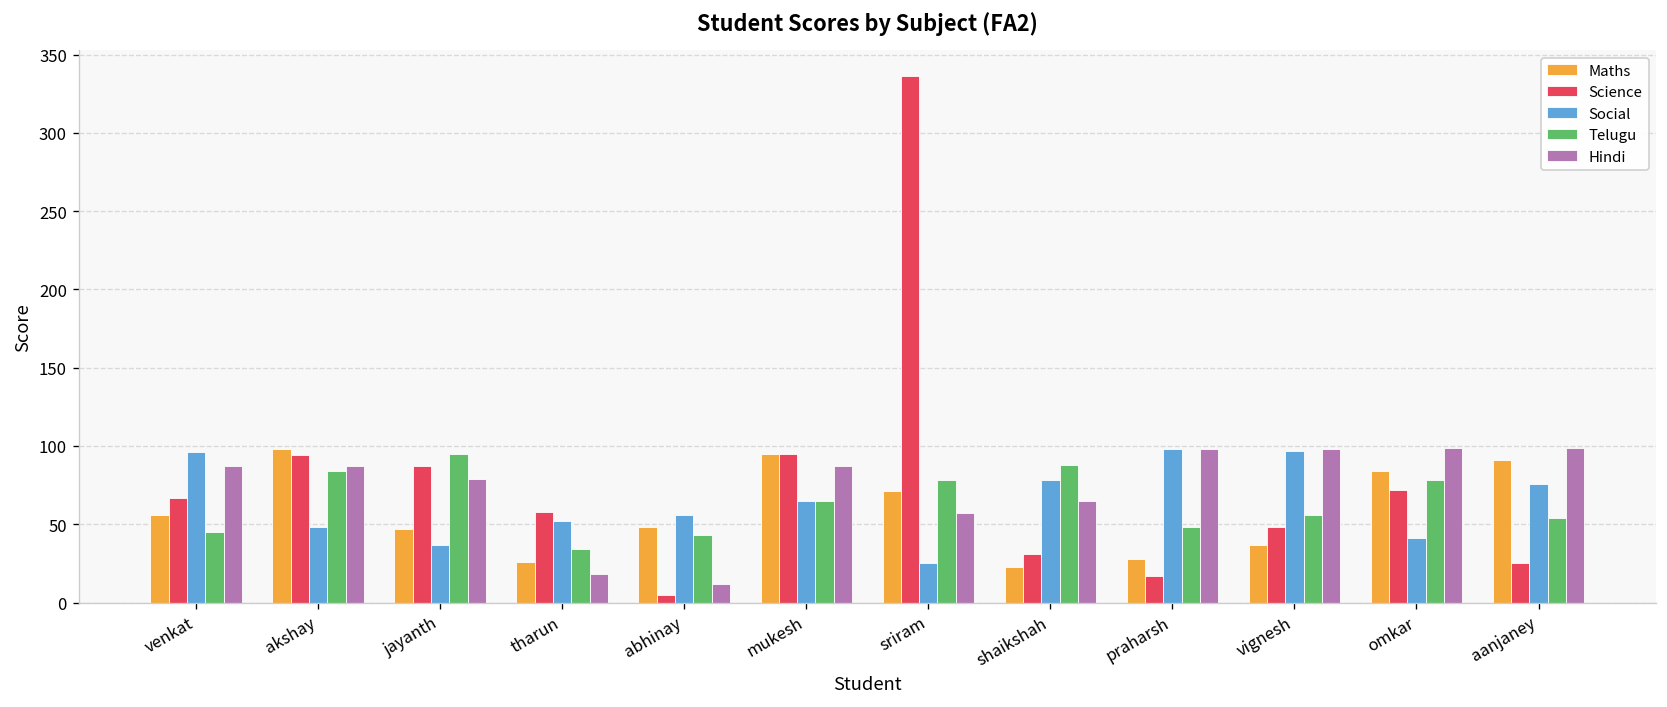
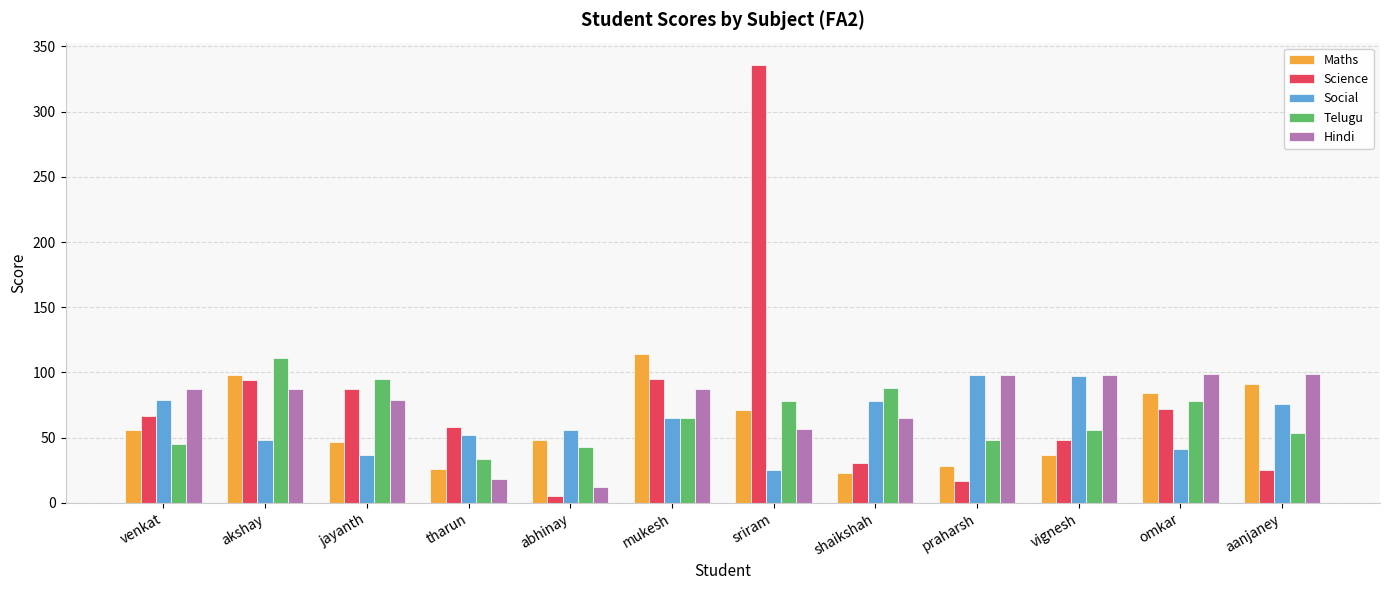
  {
    "Maths": {
      "venkat": 56,
      "akshay": 98,
      "jayanth": 47,
      "tharun": 26,
      "abhinay": 48,
-     "mukesh": 95,
+     "mukesh": 114,
      "sriram": 71,
      "shaikshah": 23,
      "praharsh": 28,
      "vignesh": 37,
      "omkar": 84,
      "aanjaney": 91
    },
    "Science": {
      "venkat": 67,
      "akshay": 94,
      "jayanth": 87,
      "tharun": 58,
      "abhinay": 5,
      "mukesh": 95,
      "sriram": 336,
      "shaikshah": 31,
      "praharsh": 17,
      "vignesh": 48,
      "omkar": 72,
      "aanjaney": 25
    },
    "Social": {
-     "venkat": 96,
+     "venkat": 79,
      "akshay": 48,
      "jayanth": 37,
      "tharun": 52,
      "abhinay": 56,
      "mukesh": 65,
      "sriram": 25,
      "shaikshah": 78,
      "praharsh": 98,
      "vignesh": 97,
      "omkar": 41,
      "aanjaney": 76
    },
    "Telugu": {
      "venkat": 45,
-     "akshay": 84,
+     "akshay": 111,
      "jayanth": 95,
      "tharun": 34,
      "abhinay": 43,
      "mukesh": 65,
      "sriram": 78,
      "shaikshah": 88,
      "praharsh": 48,
      "vignesh": 56,
      "omkar": 78,
      "aanjaney": 54
    },
    "Hindi": {
      "venkat": 87,
      "akshay": 87,
      "jayanth": 79,
      "tharun": 18,
      "abhinay": 12,
      "mukesh": 87,
      "sriram": 57,
      "shaikshah": 65,
      "praharsh": 98,
      "vignesh": 98,
      "omkar": 99,
      "aanjaney": 99
    }
  }
